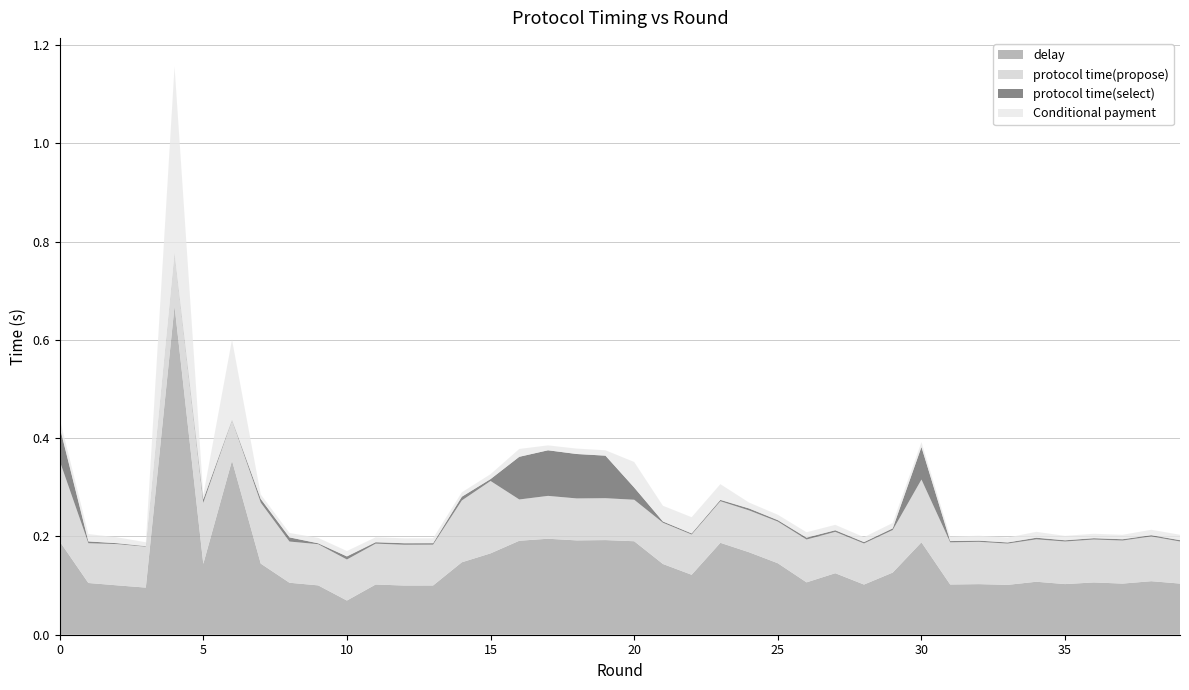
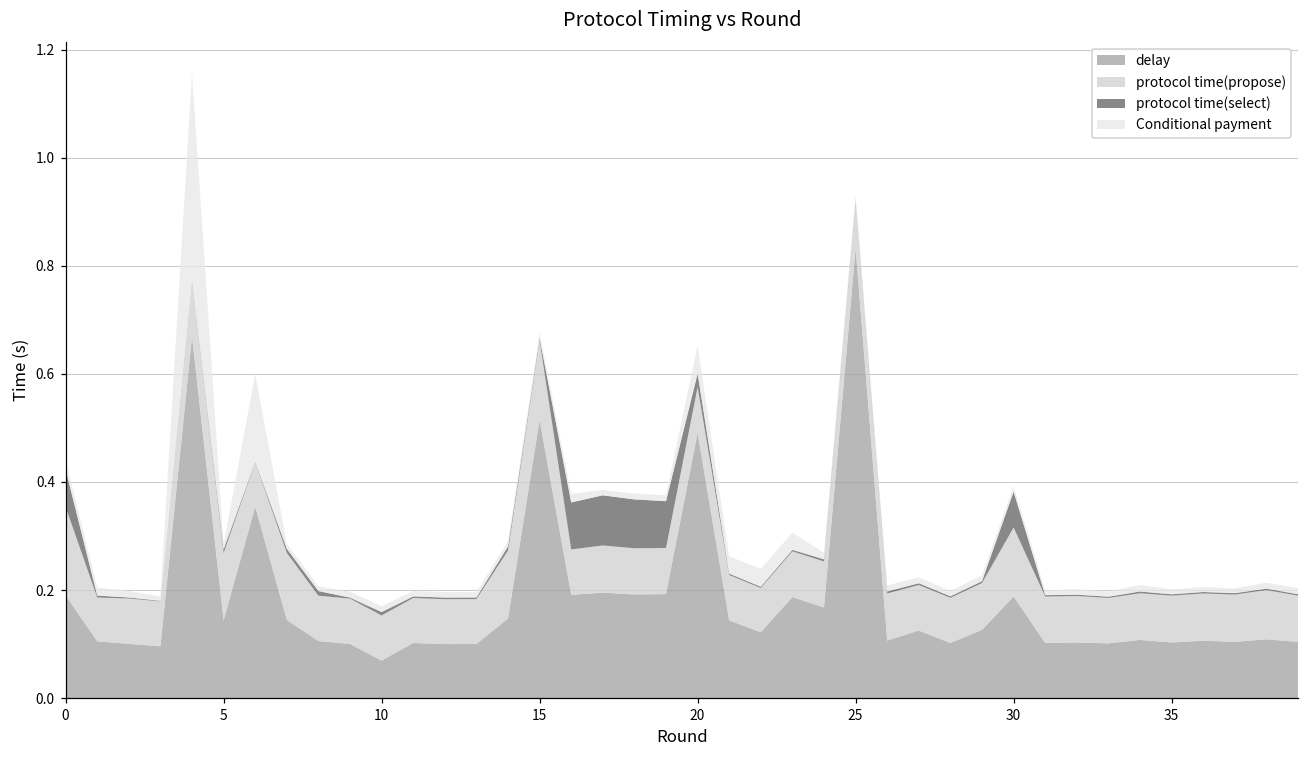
  {
    "delay": {
      "0": 0.19,
      "5": 0.14,
      "10": 0.07,
-     "15": 0.17,
-     "20": 0.19,
-     "25": 0.15,
+     "15": 0.51,
+     "20": 0.49,
+     "25": 0.83,
      "30": 0.19,
      "35": 0.10
    },
    "protocol time(select)": {
      "0": 0.07,
      "5": 0.01,
      "10": 0.01,
      "20": 0.02,
      "30": 0.07
    }
  }
